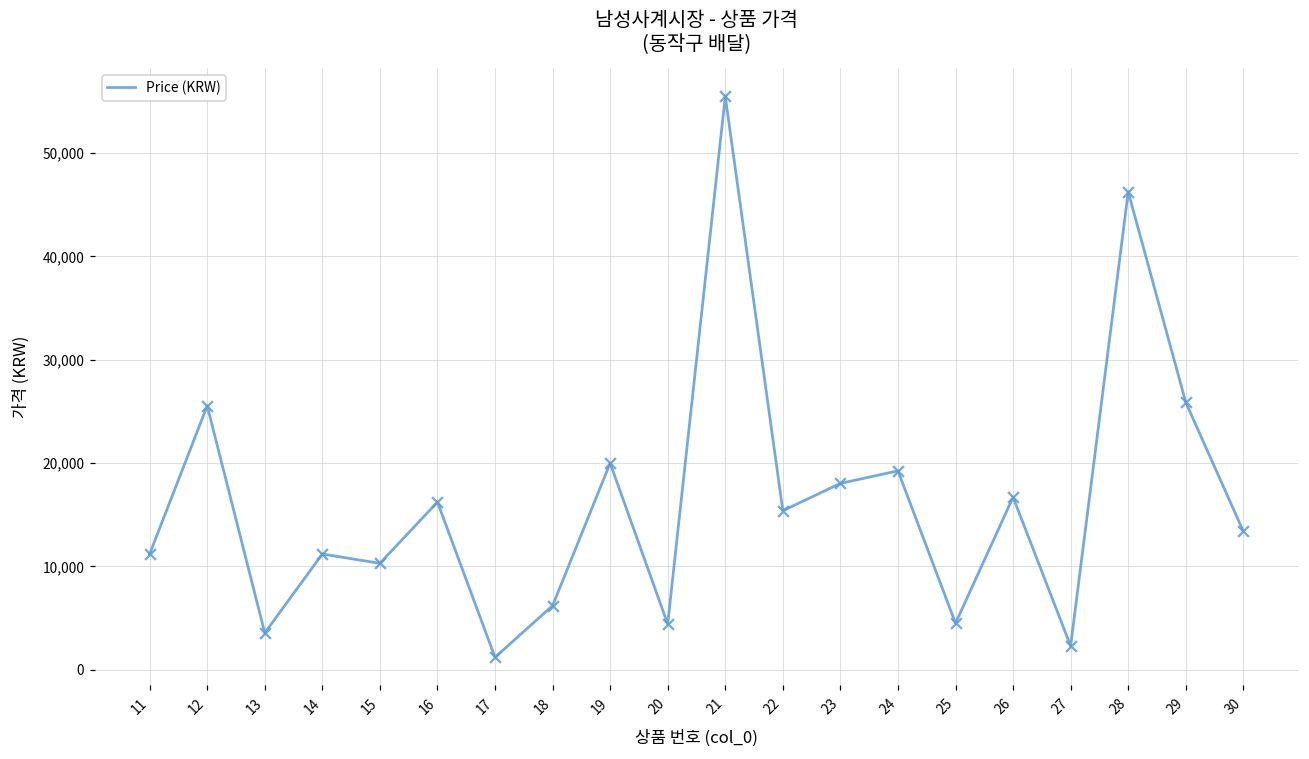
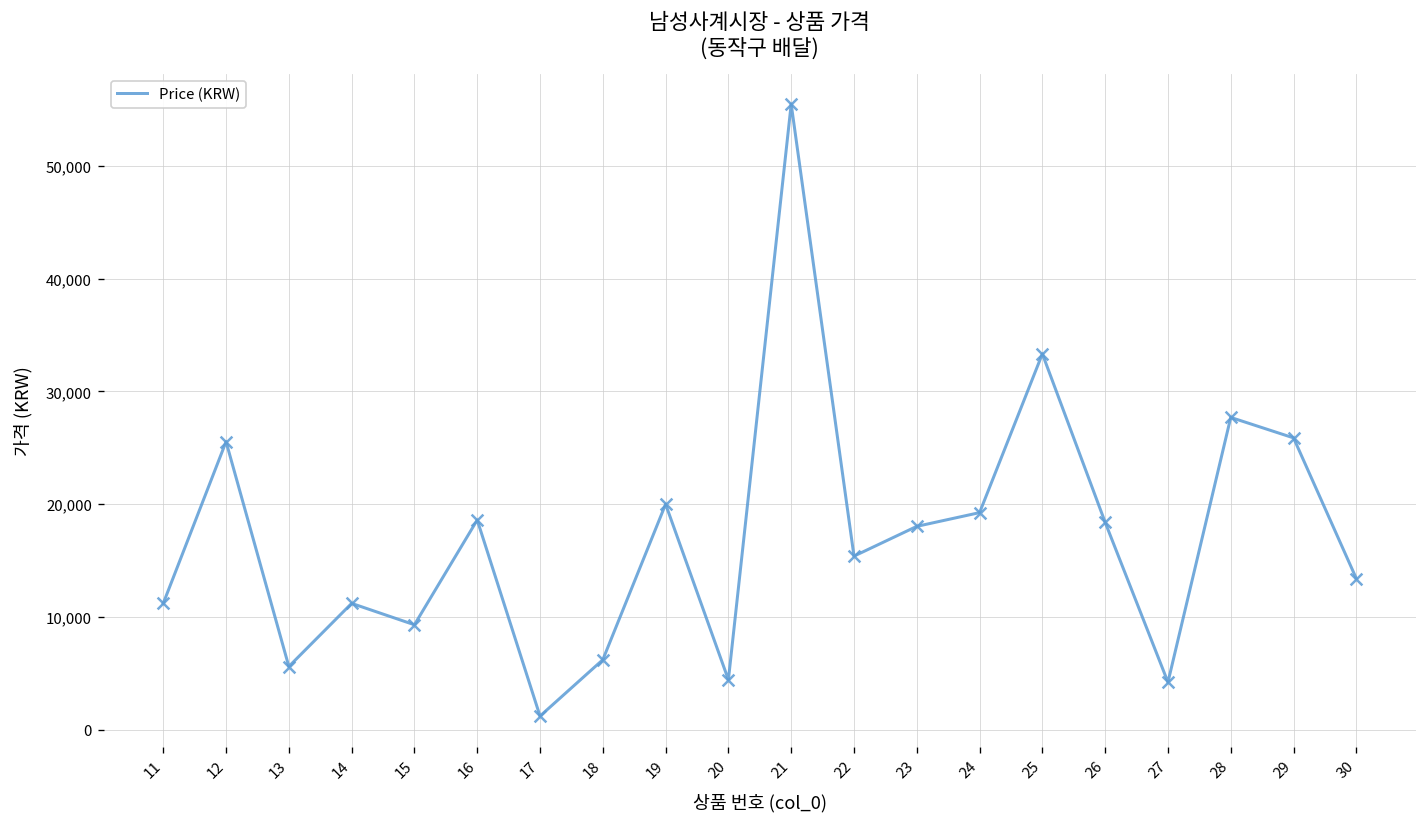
  {
    "11": "11,000",
    "12": "26,000",
-   "13": "4,000",
+   "13": "6,000",
    "14": "11,000",
-   "15": "10,000",
-   "16": "16,000",
+   "15": "9,000",
+   "16": "19,000",
    "17": "1,000",
    "18": "6,000",
    "19": "20,000",
    "20": "4,000",
    "21": "56,000",
    "22": "15,000",
    "23": "18,000",
    "24": "19,000",
-   "25": "5,000",
-   "26": "17,000",
-   "27": "2,000",
-   "28": "46,000",
+   "25": "33,000",
+   "26": "18,000",
+   "27": "4,000",
+   "28": "28,000",
    "29": "26,000",
    "30": "13,000"
  }
